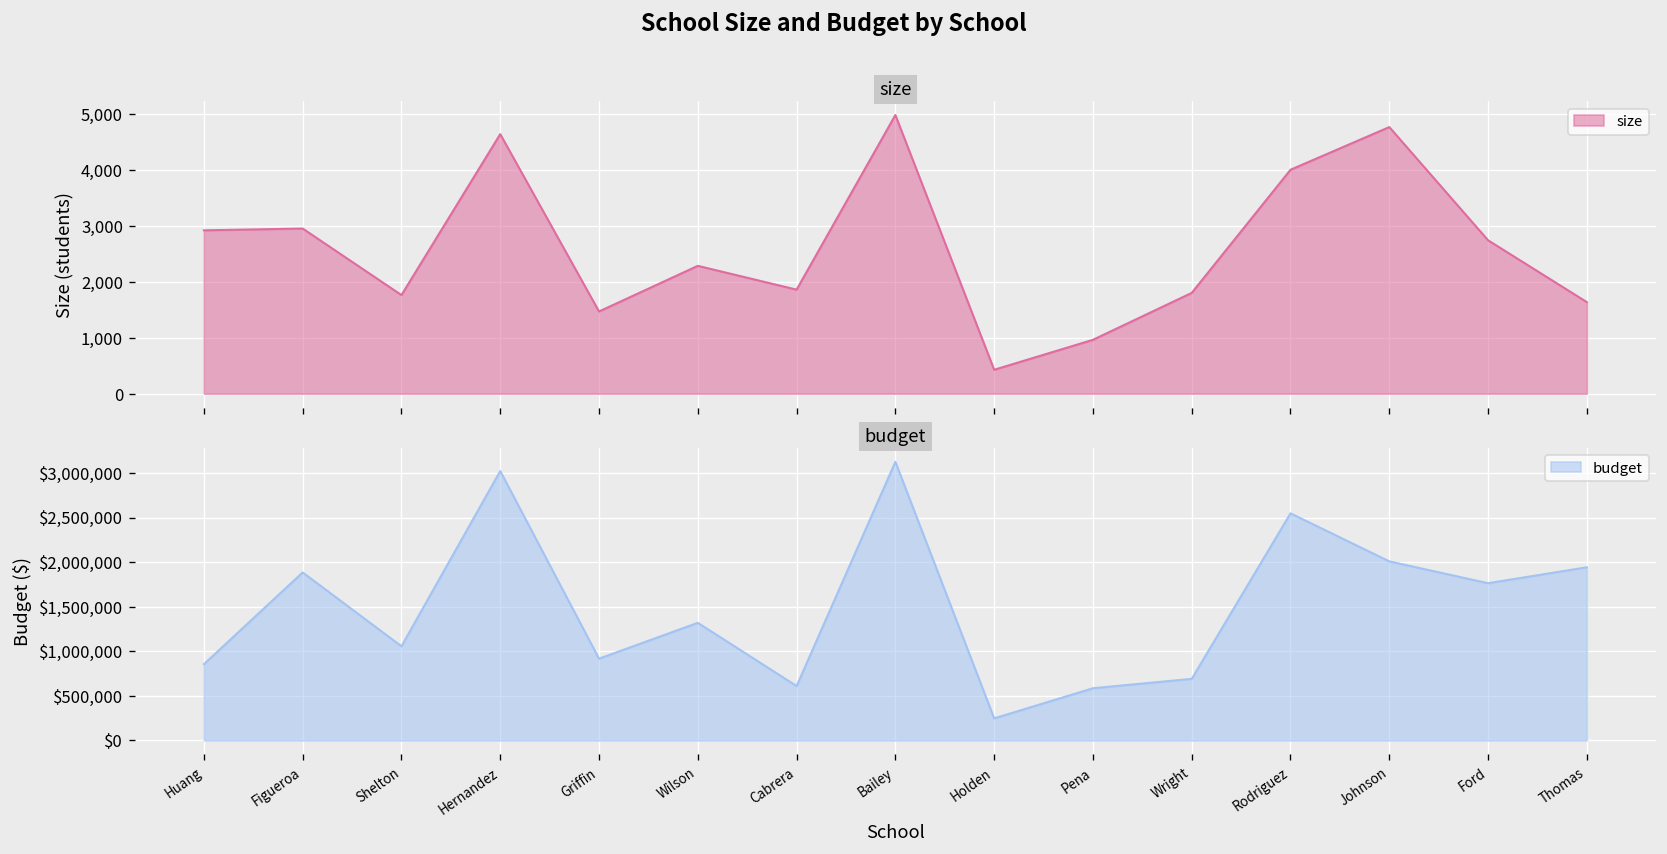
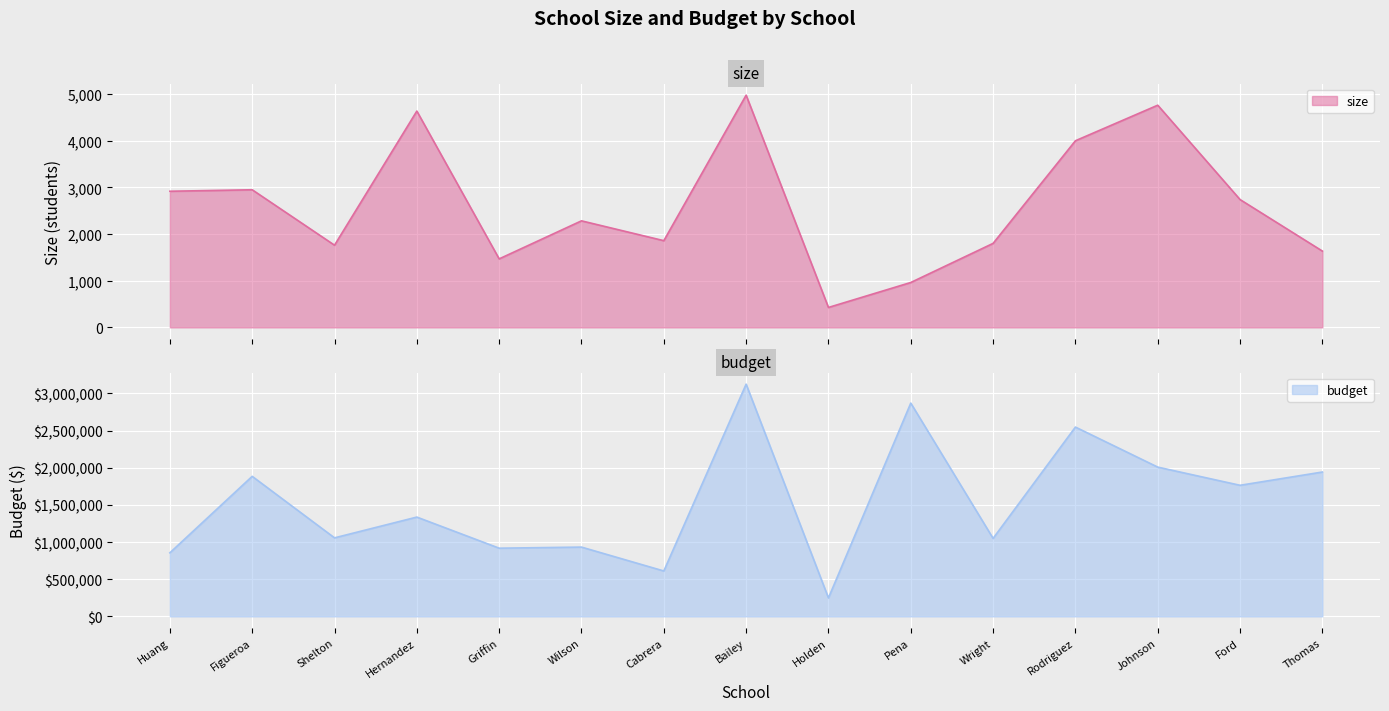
  {
    "budget": {
      "Huang": "$900,000",
      "Figueroa": "$1,900,000",
      "Shelton": "$1,100,000",
-     "Hernandez": "$3,000,000",
+     "Hernandez": "$1,300,000",
      "Griffin": "$900,000",
-     "Wilson": "$1,300,000",
+     "Wilson": "$900,000",
      "Cabrera": "$600,000",
      "Bailey": "$3,100,000",
      "Holden": "$200,000",
-     "Pena": "$600,000",
-     "Wright": "$700,000",
+     "Pena": "$2,900,000",
+     "Wright": "$1,000,000",
      "Rodriguez": "$2,500,000",
      "Johnson": "$2,000,000",
      "Ford": "$1,800,000",
      "Thomas": "$1,900,000"
    }
  }
